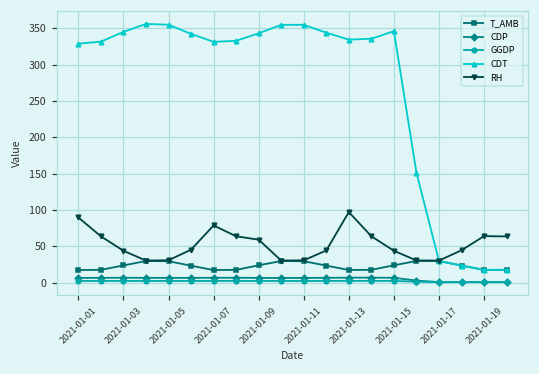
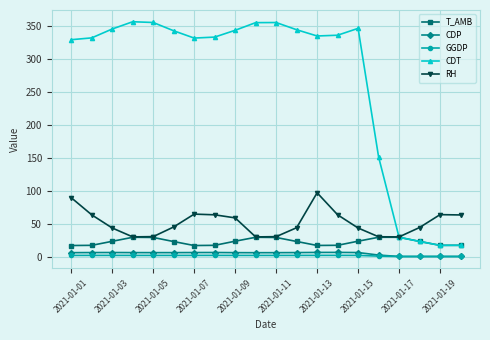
  {
    "RH": {
      "2021-01-01": 90,
      "2021-01-03": 40,
-     "2021-01-07": 80,
+     "2021-01-07": 70,
      "2021-01-09": 60,
      "2021-01-13": 100,
      "2021-01-15": 40,
      "2021-01-19": 60
    }
  }
